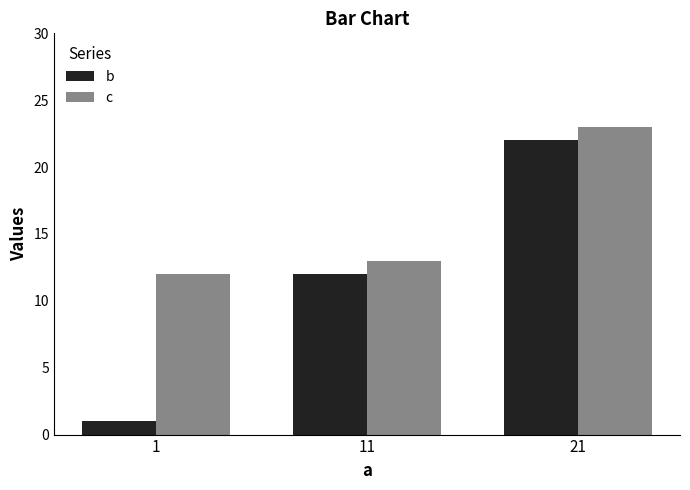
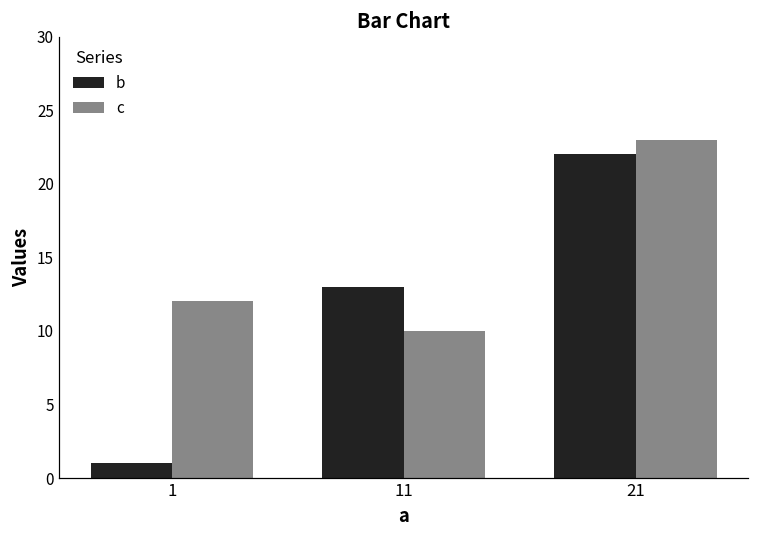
  {
    "b": {
      "1": 1,
-     "11": 12,
+     "11": 13,
      "21": 22
    },
    "c": {
      "1": 12,
-     "11": 13,
+     "11": 10,
      "21": 23
    }
  }
